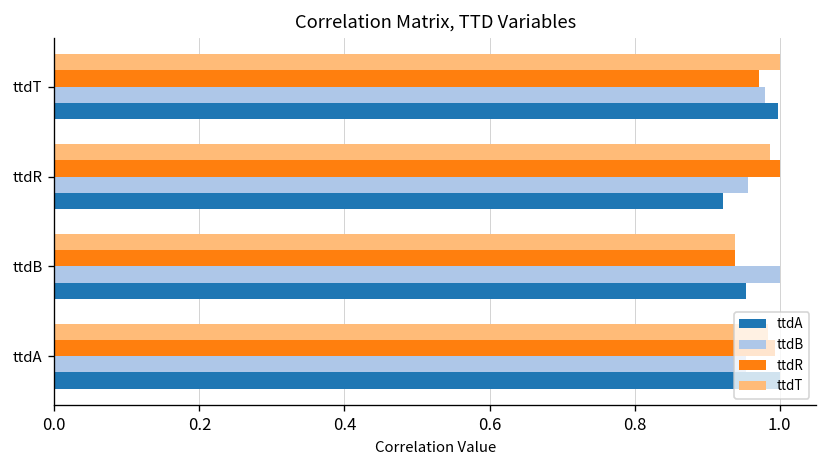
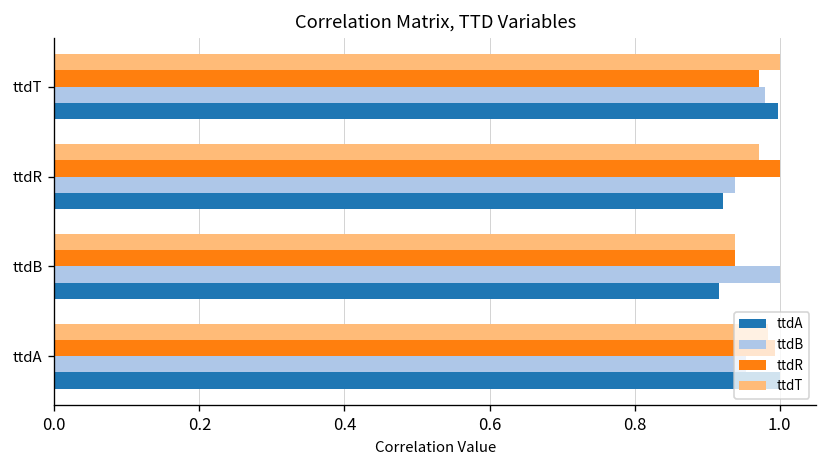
  {
    "ttdA": {
      "ttdT": 1.00,
      "ttdR": 0.92,
-     "ttdB": 0.95
+     "ttdB": 0.92
    },
    "ttdB": {
      "ttdT": 0.98,
-     "ttdR": 0.96,
+     "ttdR": 0.94,
      "ttdB": 1.00
    },
    "ttdR": {
      "ttdT": 0.97,
      "ttdR": 1.00,
      "ttdB": 0.94
    },
    "ttdT": {
      "ttdT": 1.00,
-     "ttdR": 0.99,
+     "ttdR": 0.97,
      "ttdB": 0.94
    }
  }
